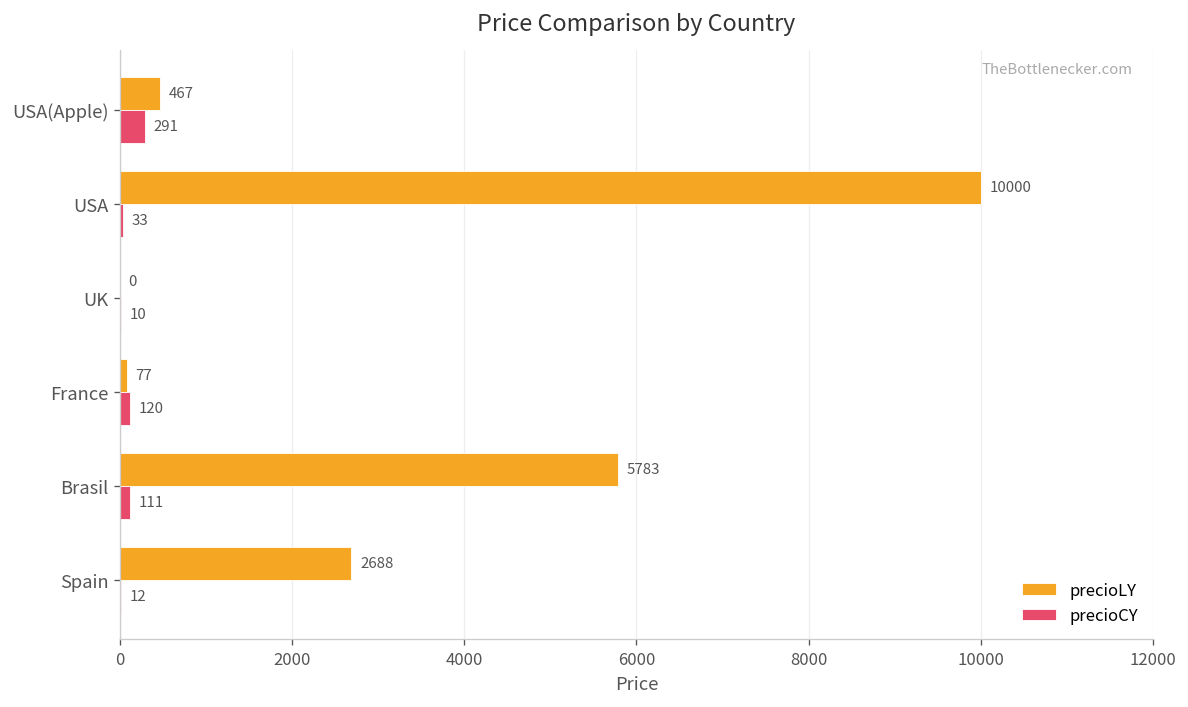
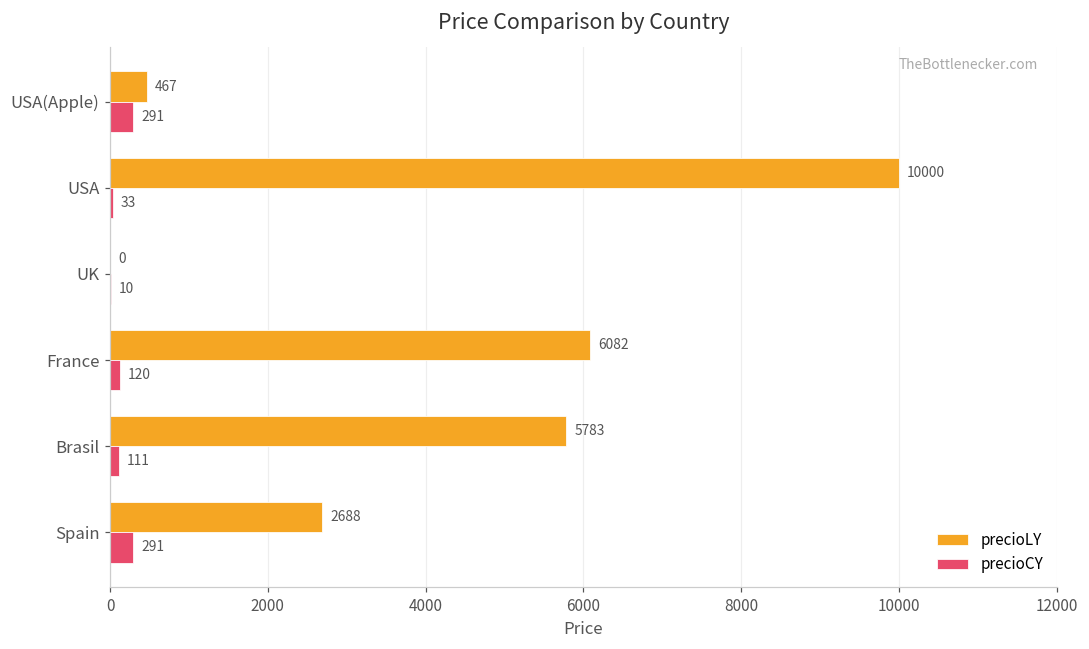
  {
    "precioLY": {
      "USA(Apple)": 467,
      "USA": 10000,
      "UK": 0,
-     "France": 77,
+     "France": 6082,
      "Brasil": 5783,
      "Spain": 2688
    },
    "precioCY": {
      "USA(Apple)": 291,
      "USA": 33,
      "UK": 10,
      "France": 120,
      "Brasil": 111,
-     "Spain": 12
+     "Spain": 291
    }
  }
